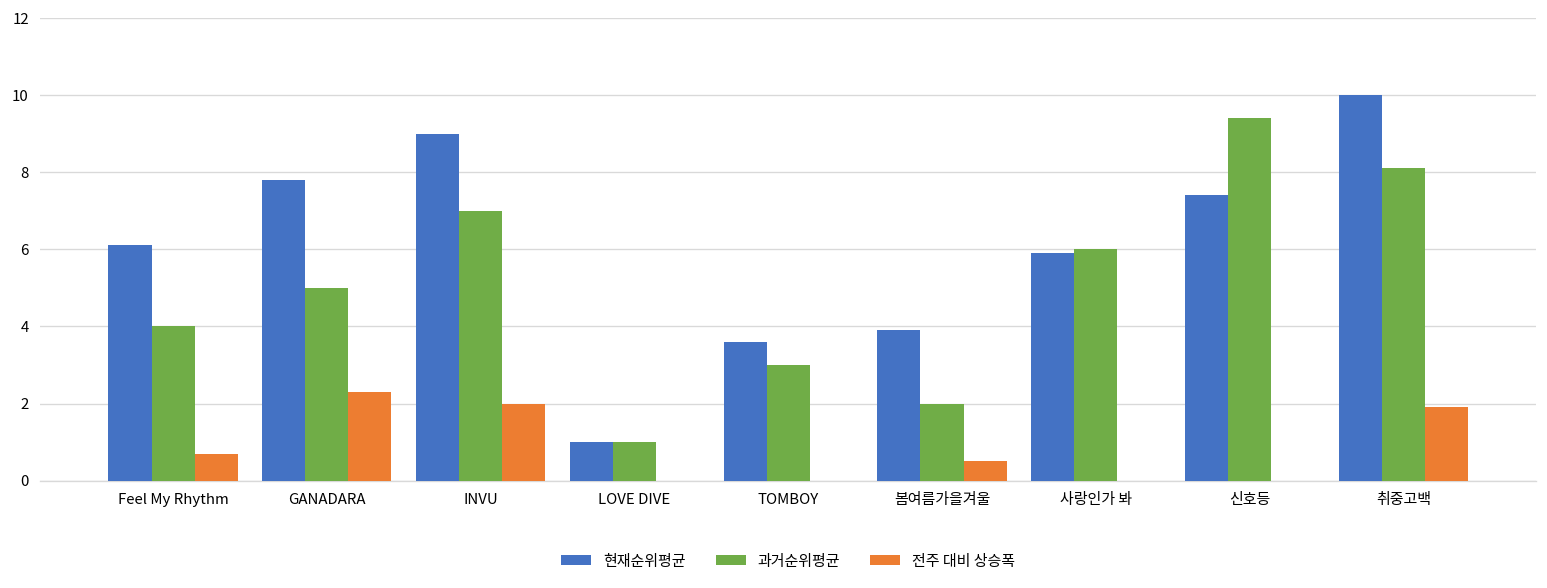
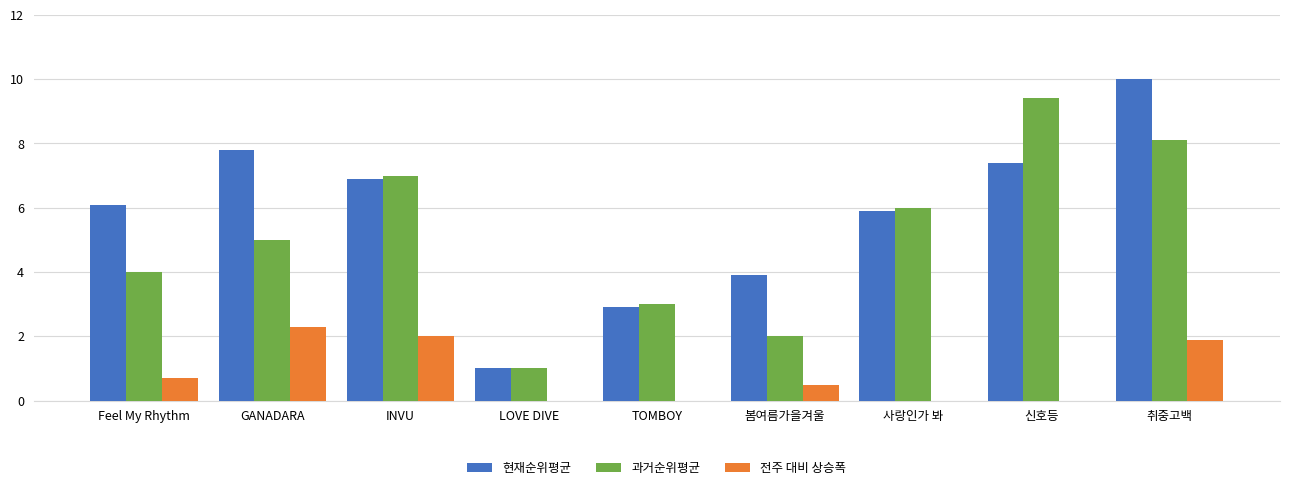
  {
    "현재순위평균": {
      "Feel My Rhythm": 6.1,
      "GANADARA": 7.8,
-     "INVU": 9.0,
+     "INVU": 6.9,
      "LOVE DIVE": 1.0,
-     "TOMBOY": 3.6,
+     "TOMBOY": 2.9,
      "봄여름가을겨울": 3.9,
      "사랑인가 봐": 5.9,
      "신호등": 7.4,
      "취중고백": 10.0
    },
    "과거순위평균": {
      "Feel My Rhythm": 4.0,
      "GANADARA": 5.0,
      "INVU": 7.0,
      "LOVE DIVE": 1.0,
      "TOMBOY": 3.0,
      "봄여름가을겨울": 2.0,
      "사랑인가 봐": 6.0,
      "신호등": 9.4,
      "취중고백": 8.1
    },
    "전주 대비 상승폭": {
      "Feel My Rhythm": 0.7,
      "GANADARA": 2.3,
      "INVU": 2.0,
      "LOVE DIVE": 0.0,
      "봄여름가을겨울": 0.5,
      "취중고백": 1.9
    }
  }
